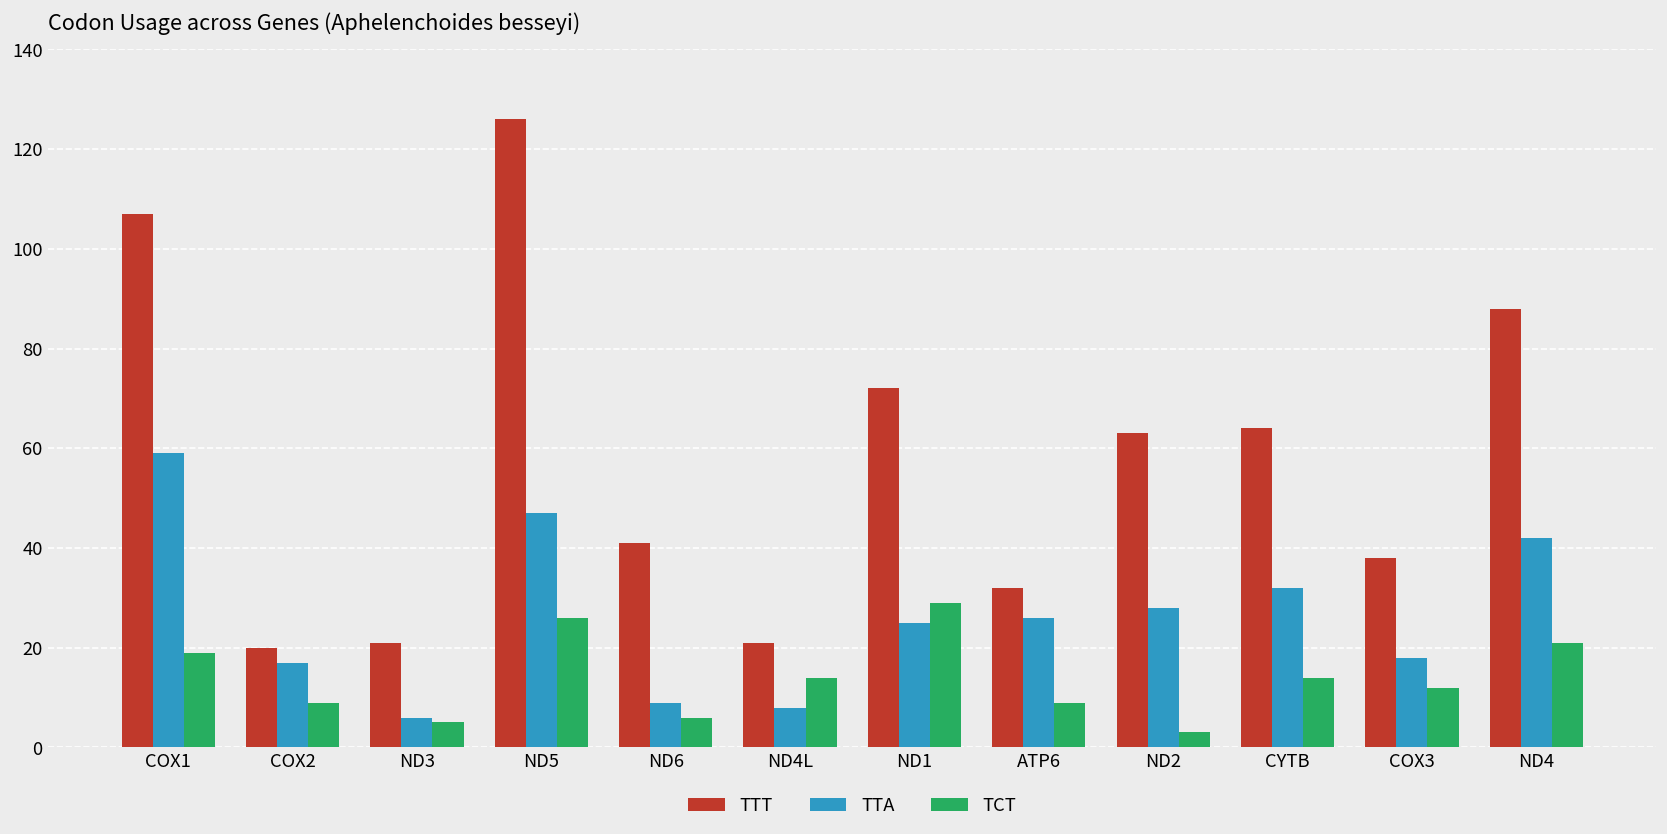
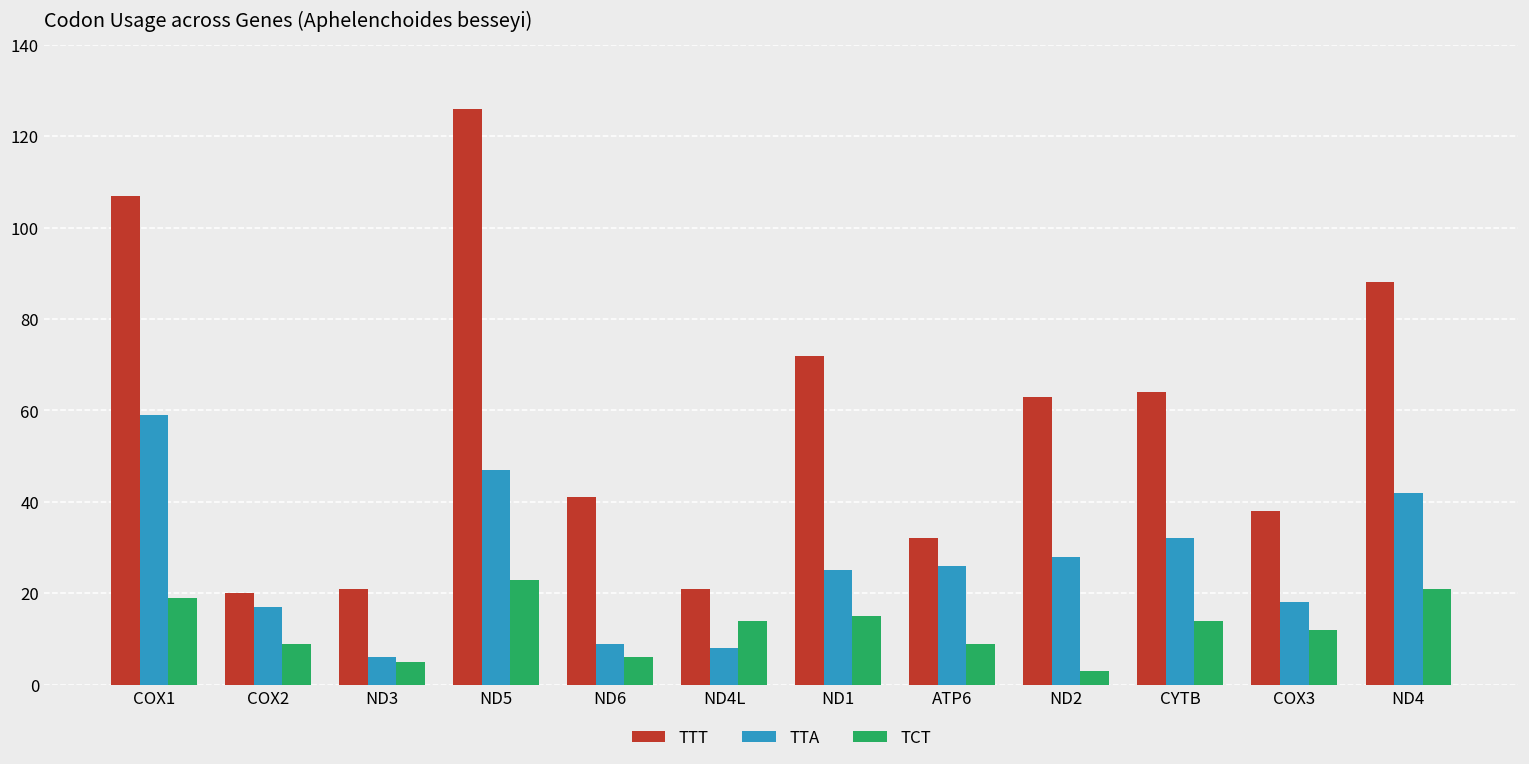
  {
    "TTT": {
      "COX1": 107,
      "COX2": 20,
      "ND3": 21,
      "ND5": 126,
      "ND6": 41,
      "ND4L": 21,
      "ND1": 72,
      "ATP6": 32,
      "ND2": 63,
      "CYTB": 64,
      "COX3": 38,
      "ND4": 88
    },
    "TTA": {
      "COX1": 59,
      "COX2": 17,
      "ND3": 6,
      "ND5": 47,
      "ND6": 9,
      "ND4L": 8,
      "ND1": 25,
      "ATP6": 26,
      "ND2": 28,
      "CYTB": 32,
      "COX3": 18,
      "ND4": 42
    },
    "TCT": {
      "COX1": 19,
      "COX2": 9,
      "ND3": 5,
-     "ND5": 26,
+     "ND5": 23,
      "ND6": 6,
      "ND4L": 14,
-     "ND1": 29,
+     "ND1": 15,
      "ATP6": 9,
      "ND2": 3,
      "CYTB": 14,
      "COX3": 12,
      "ND4": 21
    }
  }
